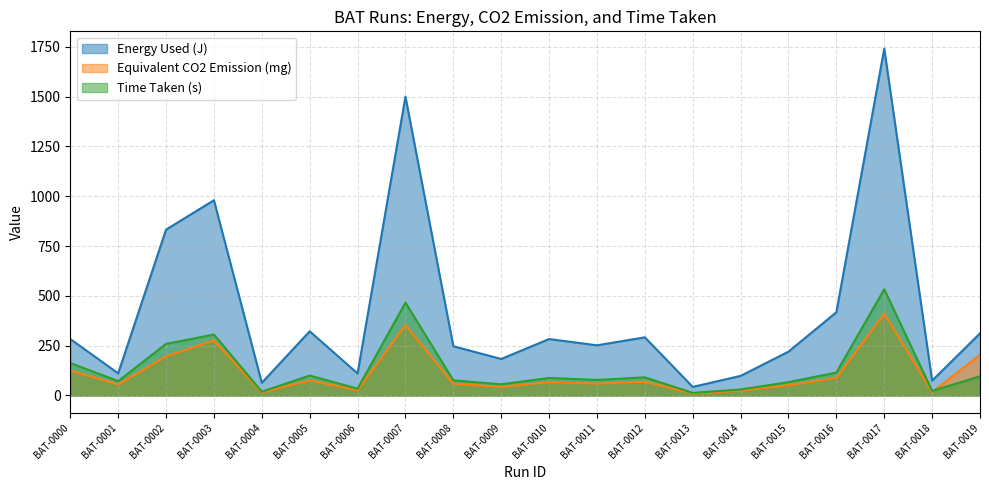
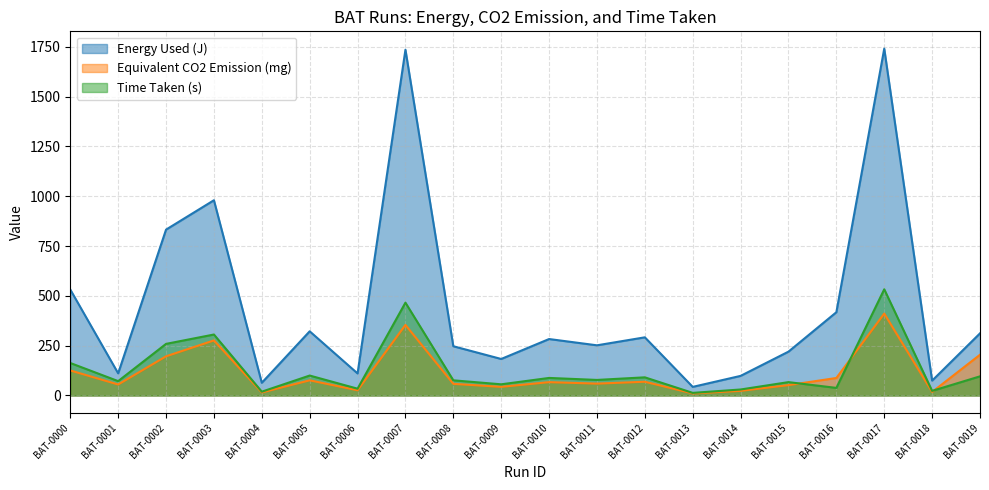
  {
    "Energy Used (J)": {
-     "BAT-0000": 280,
+     "BAT-0000": 530,
      "BAT-0001": 110,
      "BAT-0002": 830,
      "BAT-0003": 980,
      "BAT-0004": 60,
      "BAT-0005": 320,
      "BAT-0006": 110,
-     "BAT-0007": 1500,
+     "BAT-0007": 1740,
      "BAT-0008": 250,
      "BAT-0009": 180,
      "BAT-0010": 280,
      "BAT-0011": 250,
      "BAT-0012": 290,
      "BAT-0013": 40,
      "BAT-0014": 100,
      "BAT-0015": 220,
      "BAT-0016": 420,
      "BAT-0017": 1740,
      "BAT-0018": 70,
      "BAT-0019": 310
    },
    "Equivalent CO2 Emission (mg)": {
      "BAT-0000": 130,
      "BAT-0001": 60,
      "BAT-0002": 200,
      "BAT-0003": 280,
      "BAT-0005": 80,
      "BAT-0007": 350,
      "BAT-0008": 60,
      "BAT-0010": 70,
      "BAT-0011": 60,
      "BAT-0012": 70,
      "BAT-0015": 50,
      "BAT-0016": 90,
      "BAT-0017": 410,
      "BAT-0019": 200
    },
    "Time Taken (s)": {
      "BAT-0000": 160,
      "BAT-0001": 70,
      "BAT-0002": 260,
      "BAT-0003": 310,
      "BAT-0005": 100,
      "BAT-0007": 470,
      "BAT-0008": 80,
      "BAT-0010": 90,
      "BAT-0011": 80,
      "BAT-0012": 90,
      "BAT-0015": 70,
-     "BAT-0016": 120,
+     "BAT-0016": 40,
      "BAT-0017": 530,
      "BAT-0019": 100
    }
  }
